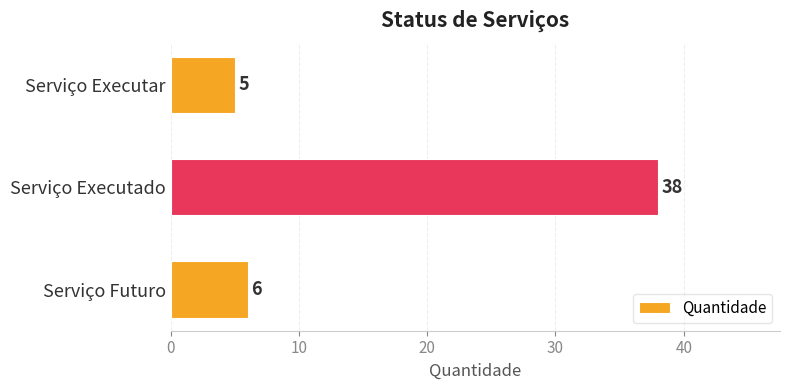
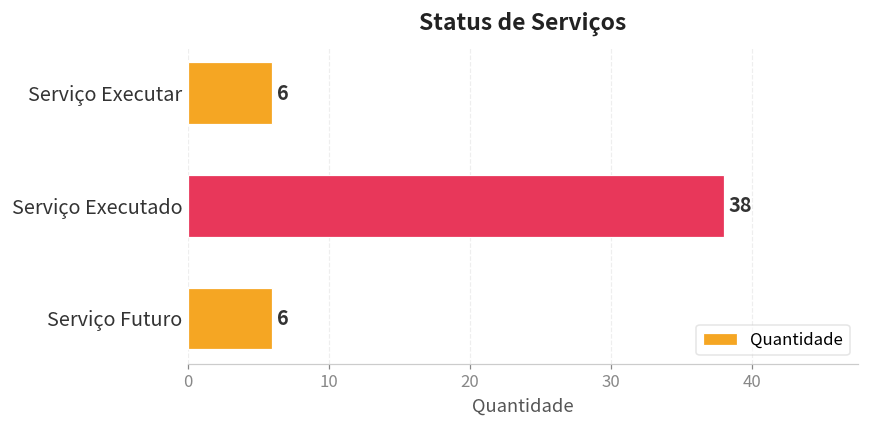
  {
-   "Serviço Executar": 5,
+   "Serviço Executar": 6,
    "Serviço Executado": 38,
    "Serviço Futuro": 6
  }
